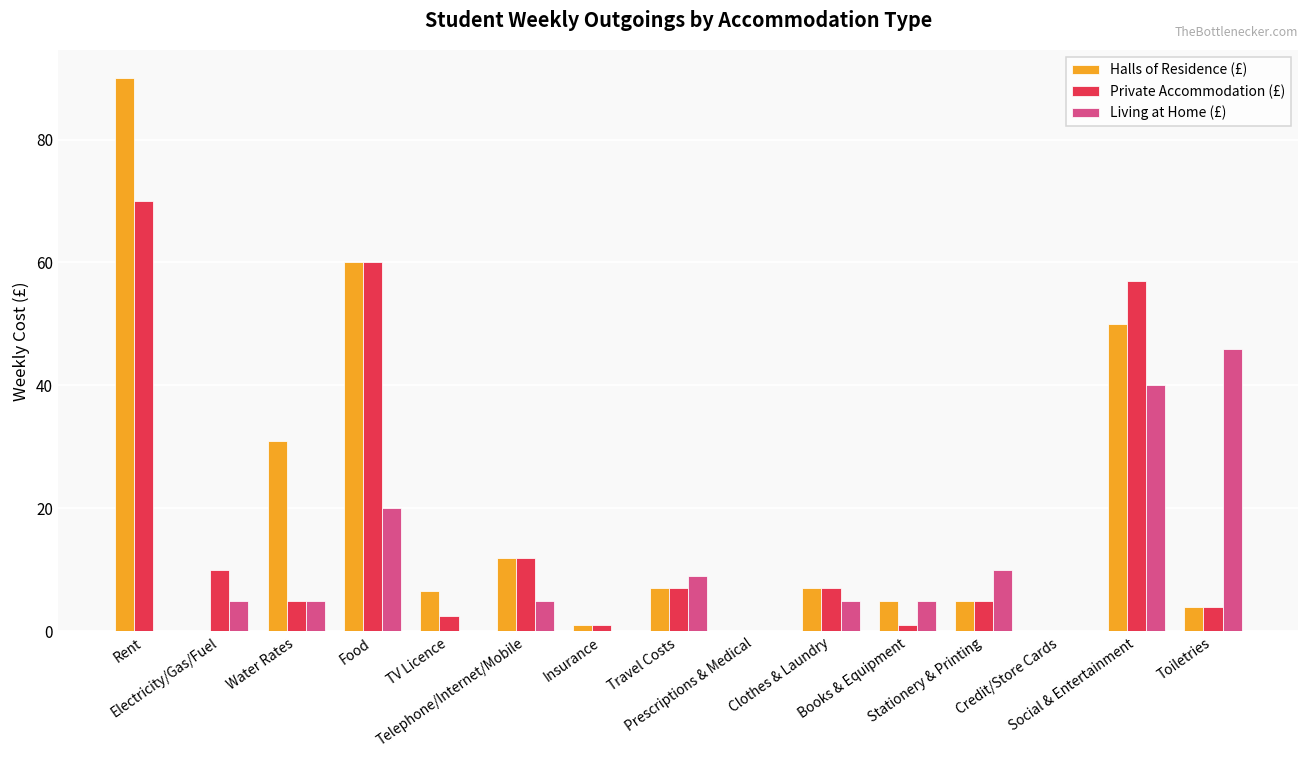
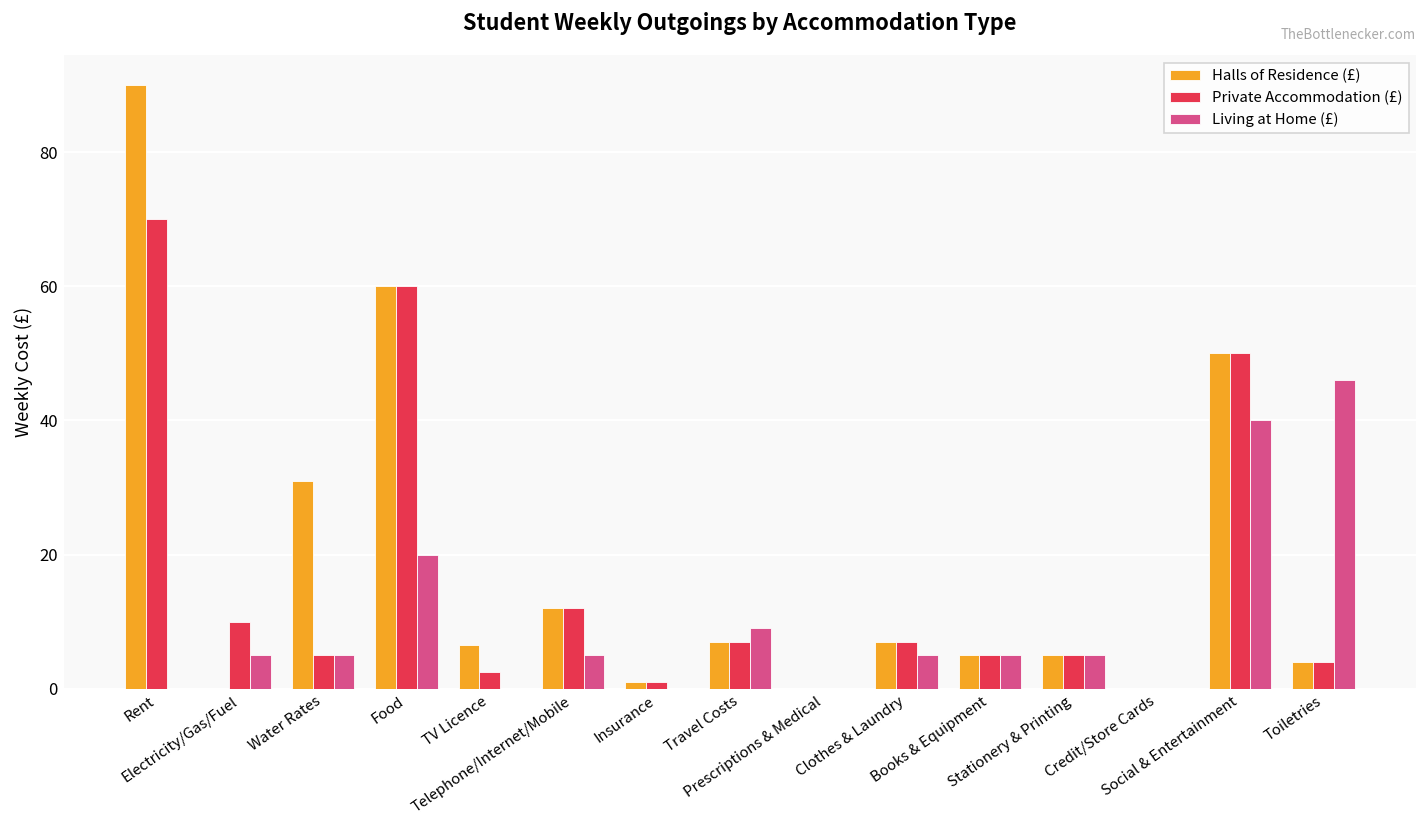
  {
    "Halls of Residence (£)": {
      "Rent": 90,
      "Electricity/Gas/Fuel": 0,
      "Water Rates": 31,
      "Food": 60,
      "TV Licence": 7,
      "Telephone/Internet/Mobile": 12,
      "Insurance": 1,
      "Travel Costs": 7,
      "Prescriptions & Medical": 0,
      "Clothes & Laundry": 7,
      "Books & Equipment": 5,
      "Stationery & Printing": 5,
      "Credit/Store Cards": 0,
      "Social & Entertainment": 50,
      "Toiletries": 4
    },
    "Private Accommodation (£)": {
      "Rent": 70,
      "Electricity/Gas/Fuel": 10,
      "Water Rates": 5,
      "Food": 60,
      "TV Licence": 3,
      "Telephone/Internet/Mobile": 12,
      "Insurance": 1,
      "Travel Costs": 7,
      "Prescriptions & Medical": 0,
      "Clothes & Laundry": 7,
-     "Books & Equipment": 1,
+     "Books & Equipment": 5,
      "Stationery & Printing": 5,
      "Credit/Store Cards": 0,
-     "Social & Entertainment": 57,
+     "Social & Entertainment": 50,
      "Toiletries": 4
    },
    "Living at Home (£)": {
      "Rent": 0,
      "Electricity/Gas/Fuel": 5,
      "Water Rates": 5,
      "Food": 20,
      "TV Licence": 0,
      "Telephone/Internet/Mobile": 5,
      "Insurance": 0,
      "Travel Costs": 9,
      "Prescriptions & Medical": 0,
      "Clothes & Laundry": 5,
      "Books & Equipment": 5,
-     "Stationery & Printing": 10,
+     "Stationery & Printing": 5,
      "Credit/Store Cards": 0,
      "Social & Entertainment": 40,
      "Toiletries": 46
    }
  }
